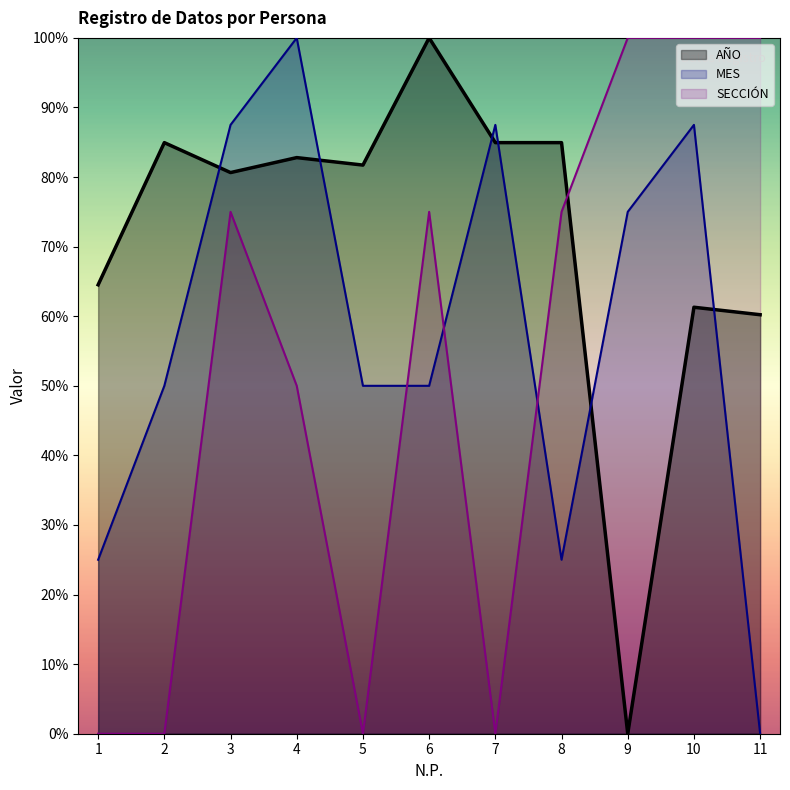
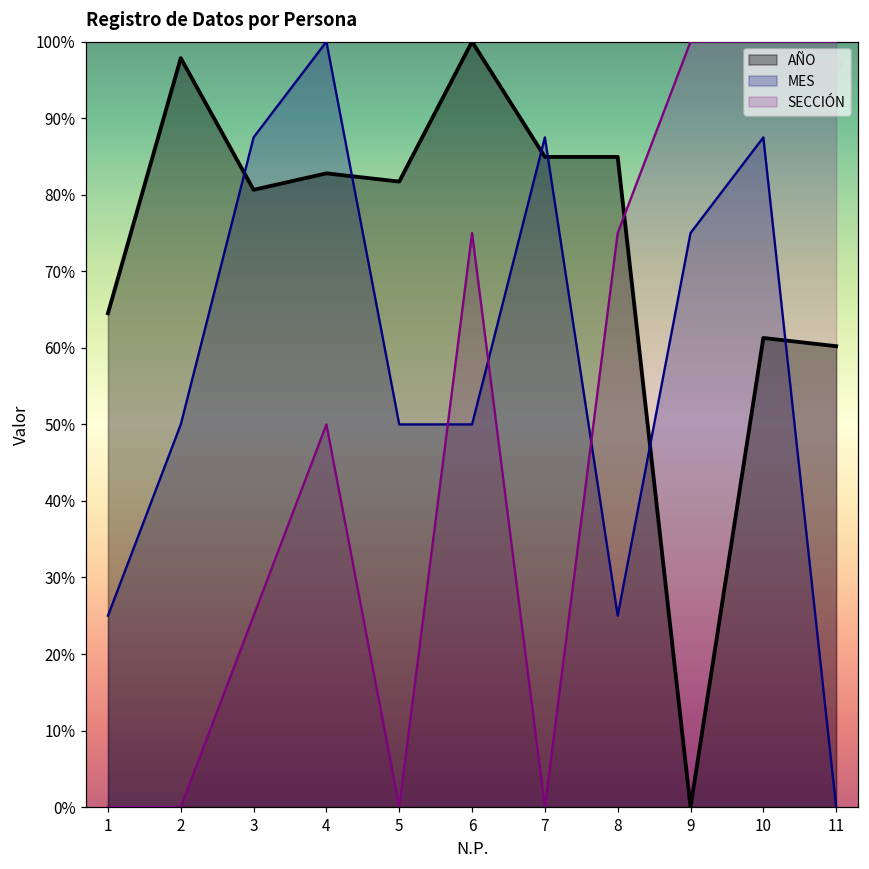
  {
    "AÑO": {
      "1": "65%",
-     "2": "85%",
+     "2": "98%",
      "3": "81%",
      "4": "83%",
      "5": "82%",
      "6": "100%",
      "7": "85%",
      "8": "85%",
      "9": "0%",
      "10": "61%",
      "11": "60%"
    },
    "MES": {
      "1": "25%",
      "2": "50%",
      "3": "88%",
      "4": "100%",
      "5": "50%",
      "6": "50%",
      "7": "88%",
      "8": "25%",
      "9": "75%",
      "10": "88%",
      "11": "0%"
    },
    "SECCIÓN": {
      "1": "0%",
      "2": "0%",
-     "3": "75%",
+     "3": "25%",
      "4": "50%",
      "5": "0%",
      "6": "75%",
      "7": "0%",
      "8": "75%",
      "9": "100%",
      "10": "100%",
      "11": "100%"
    }
  }
